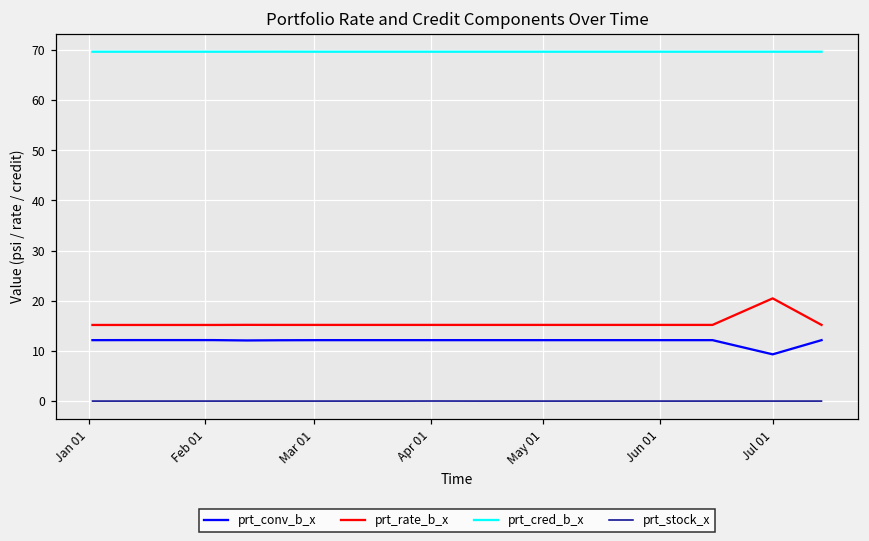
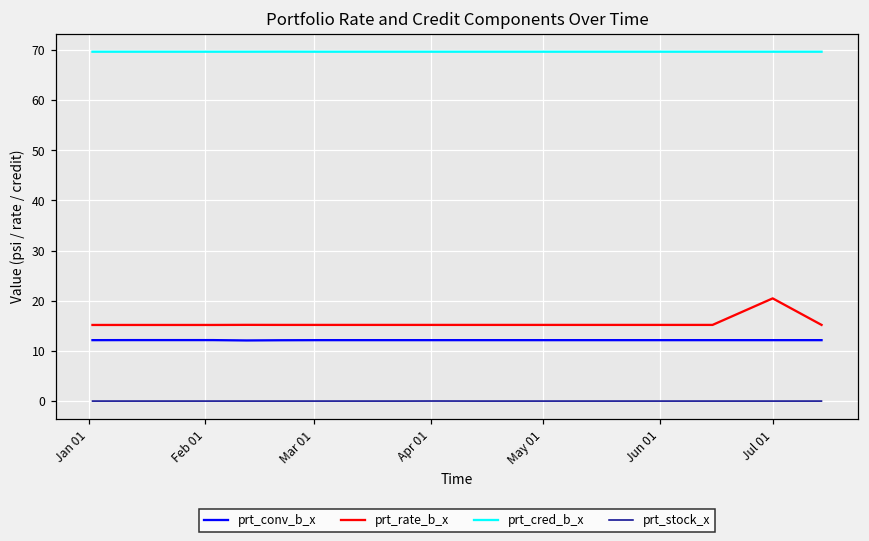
  {
    "prt_conv_b_x": {
-     "Jul 01": 9
+     "Jul 01": 12
    },
    "prt_rate_b_x": {
      "Jul 01": 20
    },
    "prt_cred_b_x": {
      "Jul 01": 70
    },
    "prt_stock_x": {
      "Jul 01": 0
    }
  }
